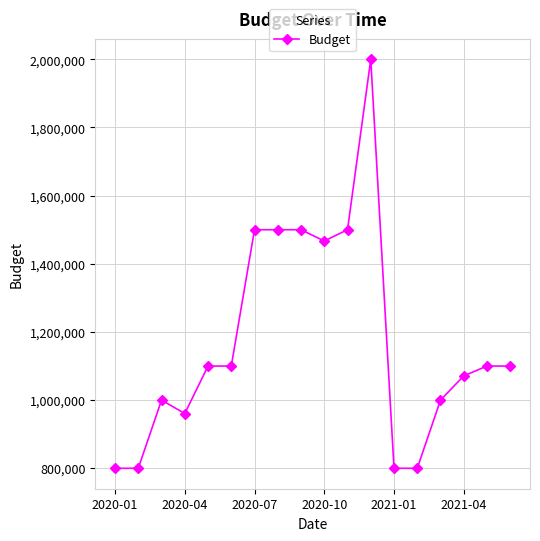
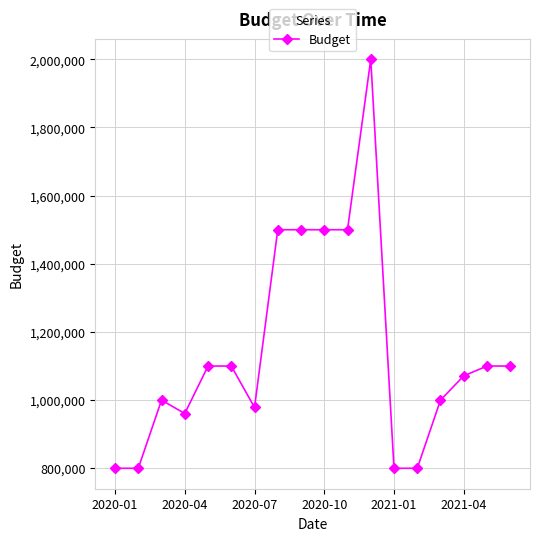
  {
    "2020-01": "800,000",
    "2020-04": "960,000",
-   "2020-07": "1,500,000",
-   "2020-10": "1,470,000",
+   "2020-07": "980,000",
+   "2020-10": "1,500,000",
    "2021-01": "800,000",
    "2021-04": "1,070,000"
  }
